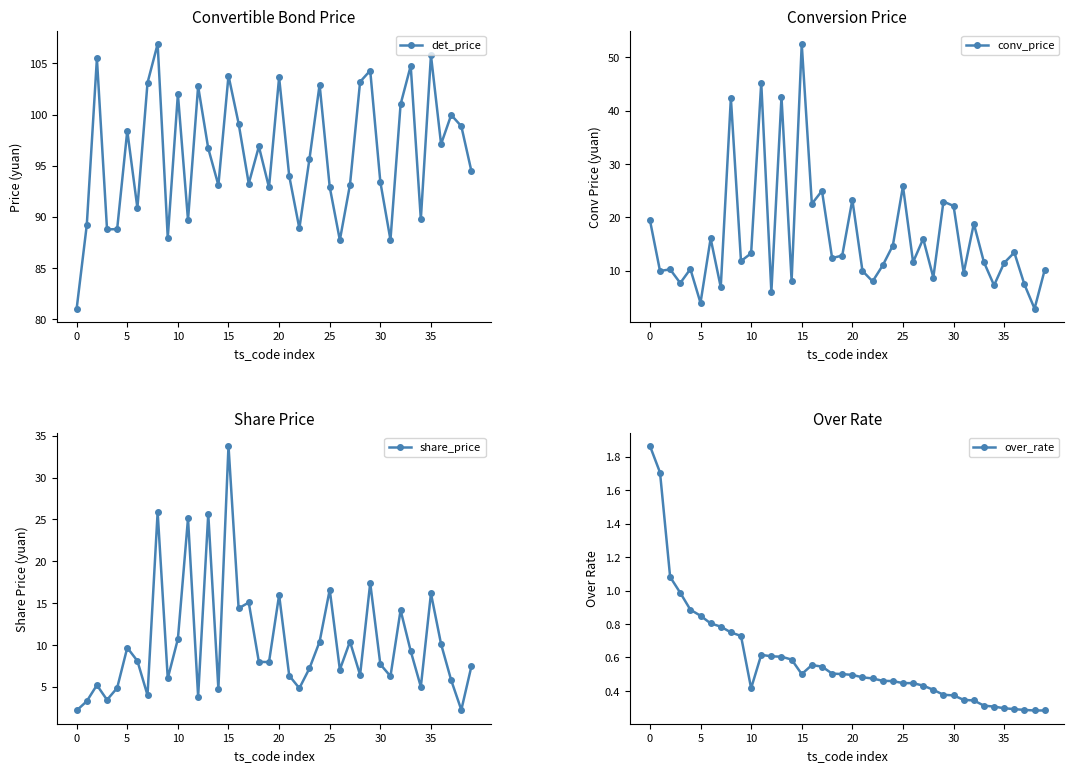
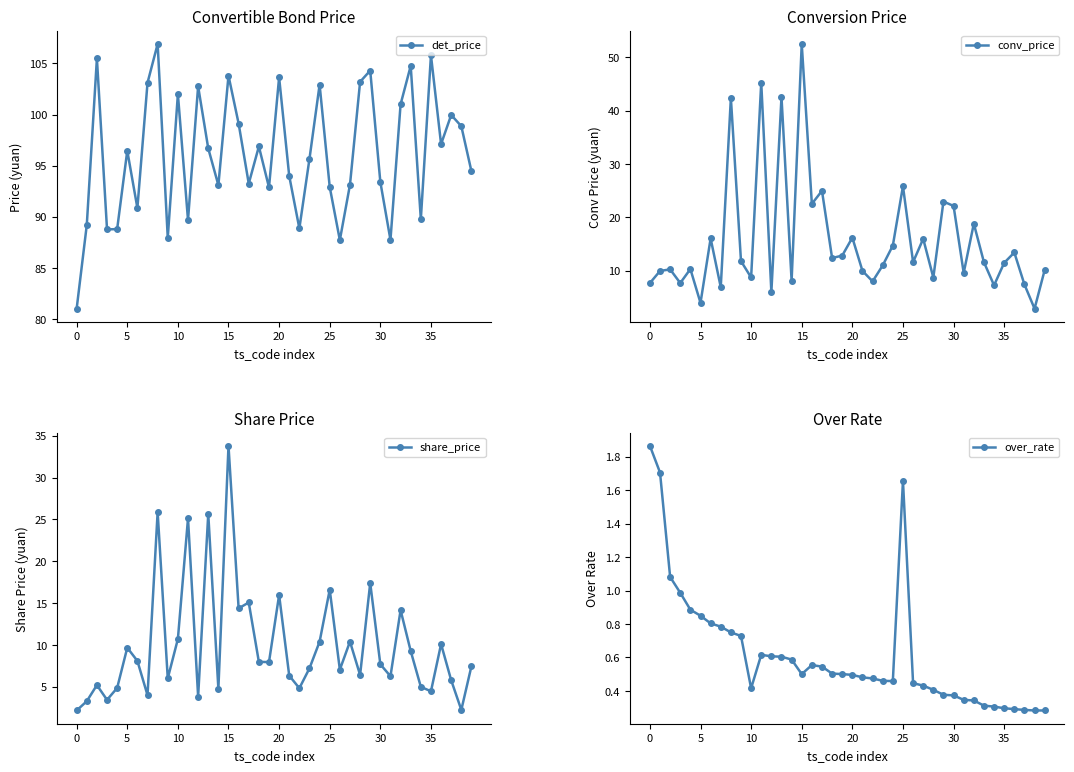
  {
    "Convertible Bond Price": {
      "0": 81.0,
-     "5": 98.4,
+     "5": 96.5,
      "10": 102.0,
      "15": 103.8,
      "20": 103.6,
      "25": 92.9,
      "30": 93.4
    },
    "Conversion Price": {
-     "0": 20,
+     "0": 8,
      "5": 4,
-     "10": 13,
+     "10": 9,
      "15": 53,
-     "20": 23,
+     "20": 16,
      "25": 26,
      "30": 22,
      "35": 12
    },
    "Share Price": {
      "0": 2,
      "5": 10,
      "10": 11,
      "15": 34,
      "20": 16,
      "25": 17,
      "30": 8,
-     "35": 16
+     "35": 4
    },
    "Over Rate": {
      "0": 1.87,
      "5": 0.85,
      "10": 0.42,
      "15": 0.50,
      "20": 0.50,
-     "25": 0.45,
+     "25": 1.66,
      "30": 0.37,
      "35": 0.30
    }
  }
